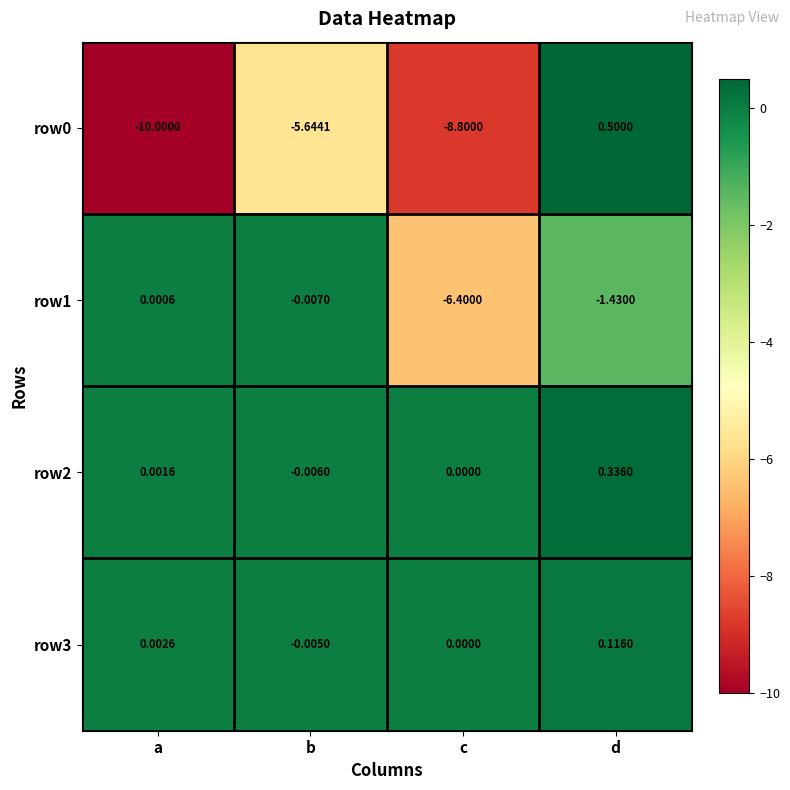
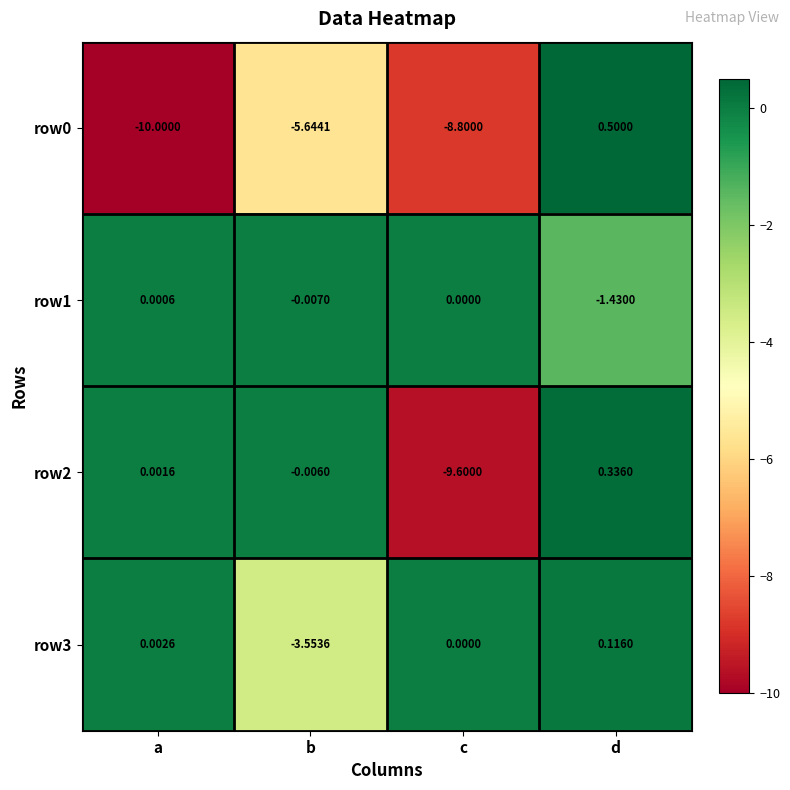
  {
    "row0": {
      "a": -10.0000,
      "b": -5.6441,
      "c": -8.8000,
      "d": 0.5000
    },
    "row1": {
      "a": 0.0006,
      "b": -0.0070,
-     "c": -6.4000,
+     "c": 0.0000,
      "d": -1.4300
    },
    "row2": {
      "a": 0.0016,
      "b": -0.0060,
-     "c": 0.0000,
+     "c": -9.6000,
      "d": 0.3360
    },
    "row3": {
      "a": 0.0026,
-     "b": -0.0050,
+     "b": -3.5536,
      "c": 0.0000,
      "d": 0.1160
    }
  }
